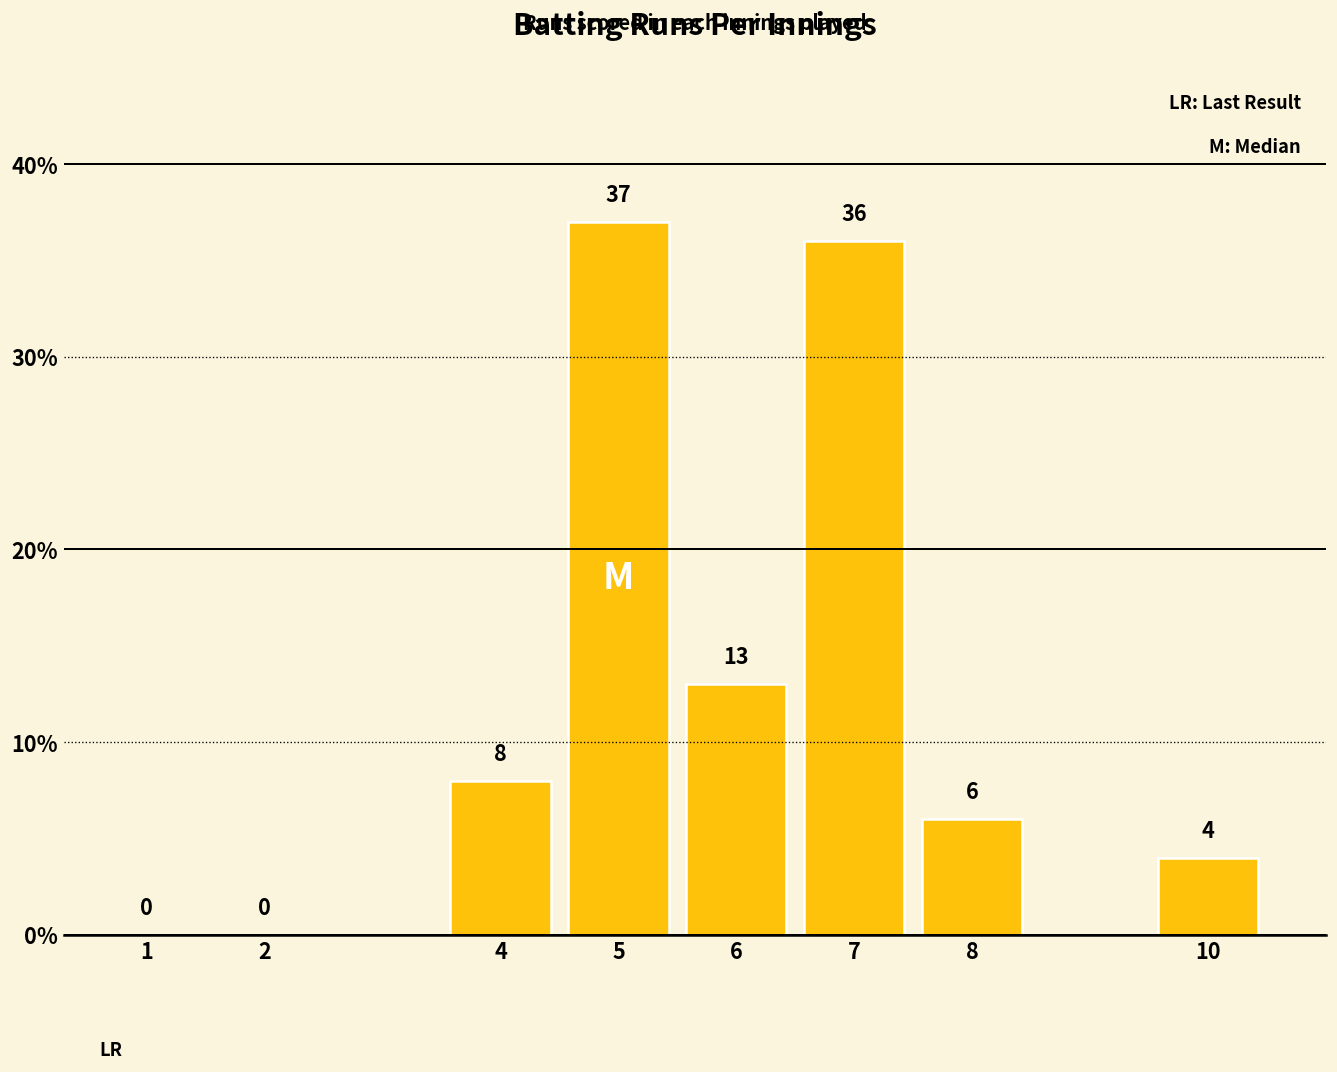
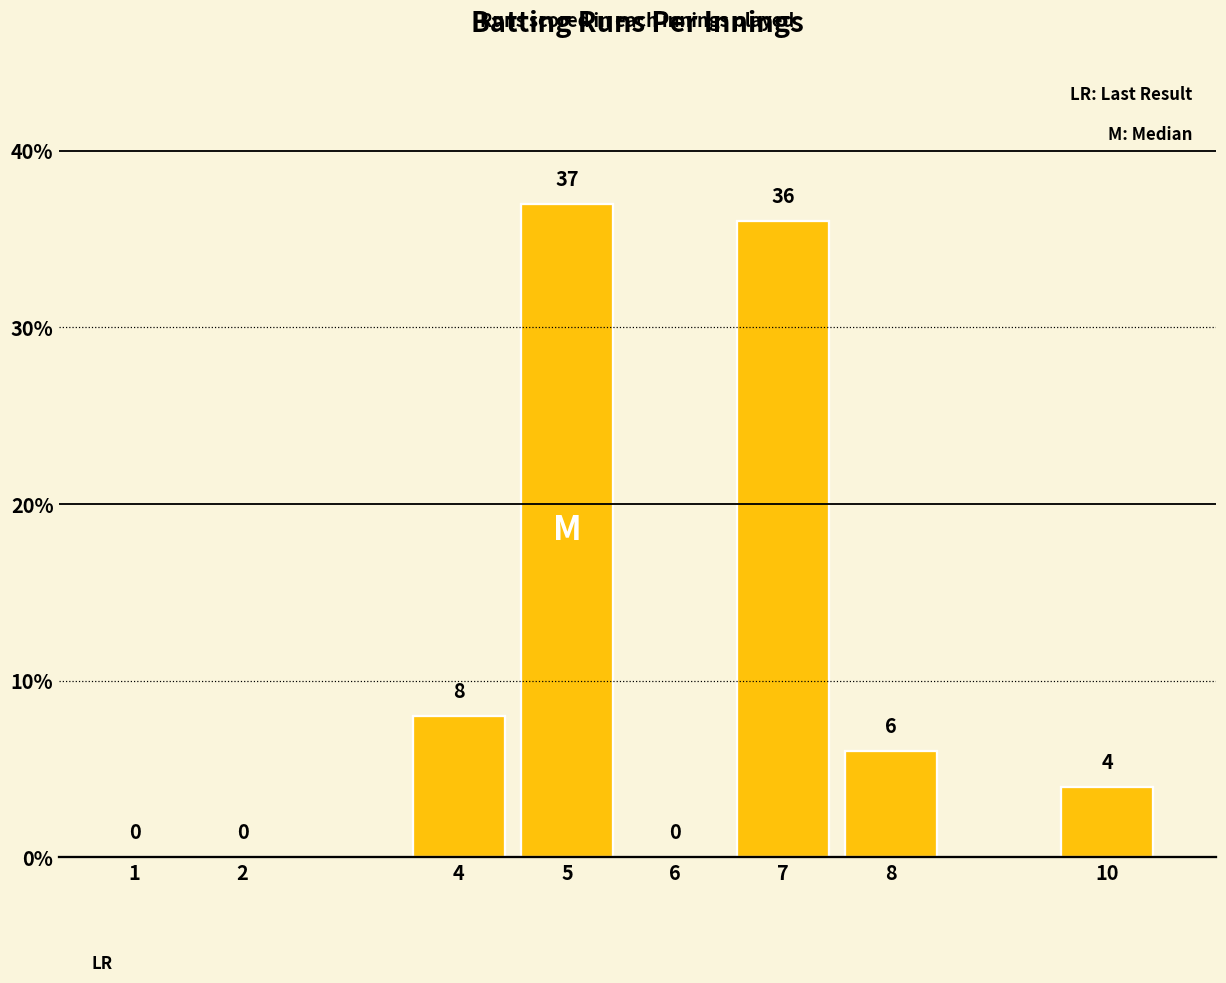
  {
    "1": 0,
    "2": 0,
    "4": 8,
    "5": 37,
-   "6": 13,
+   "6": 0,
    "7": 36,
    "8": 6,
    "10": 4
  }
